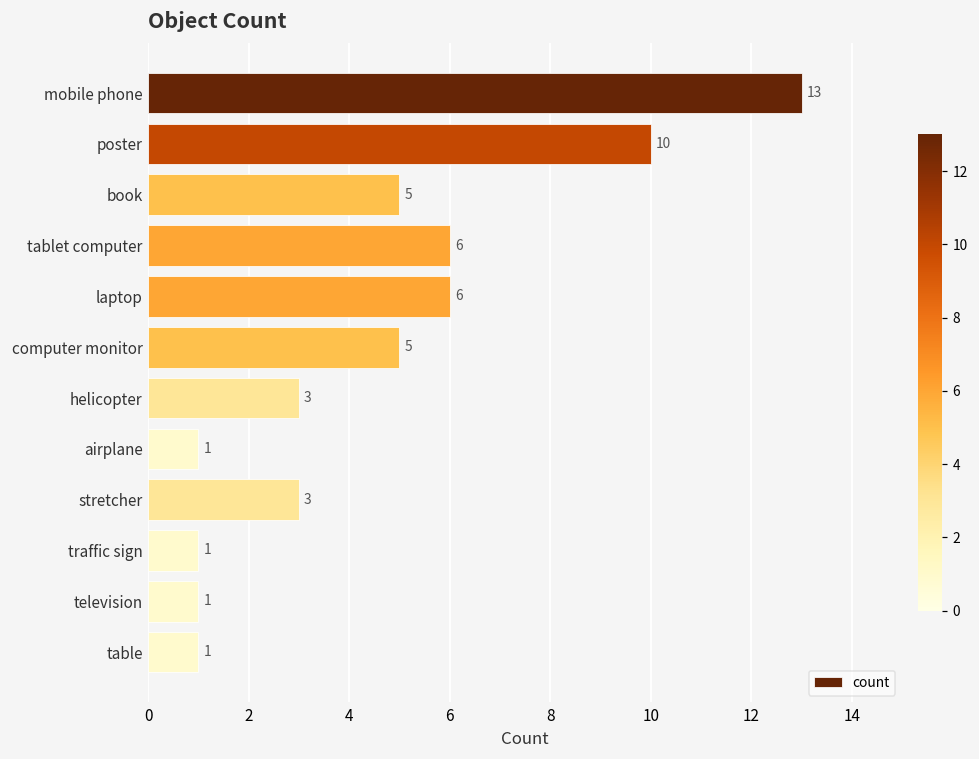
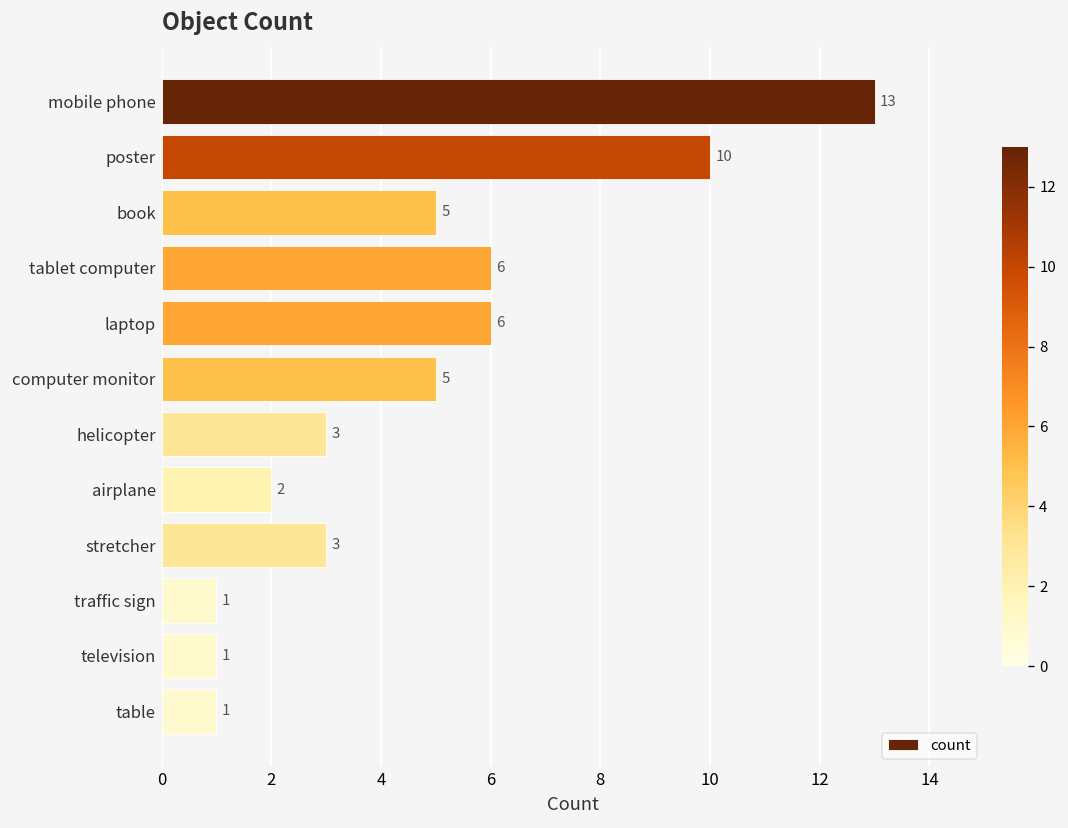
  {
    "mobile phone": 13,
    "poster": 10,
    "book": 5,
    "tablet computer": 6,
    "laptop": 6,
    "computer monitor": 5,
    "helicopter": 3,
-   "airplane": 1,
+   "airplane": 2,
    "stretcher": 3,
    "traffic sign": 1,
    "television": 1,
    "table": 1
  }
